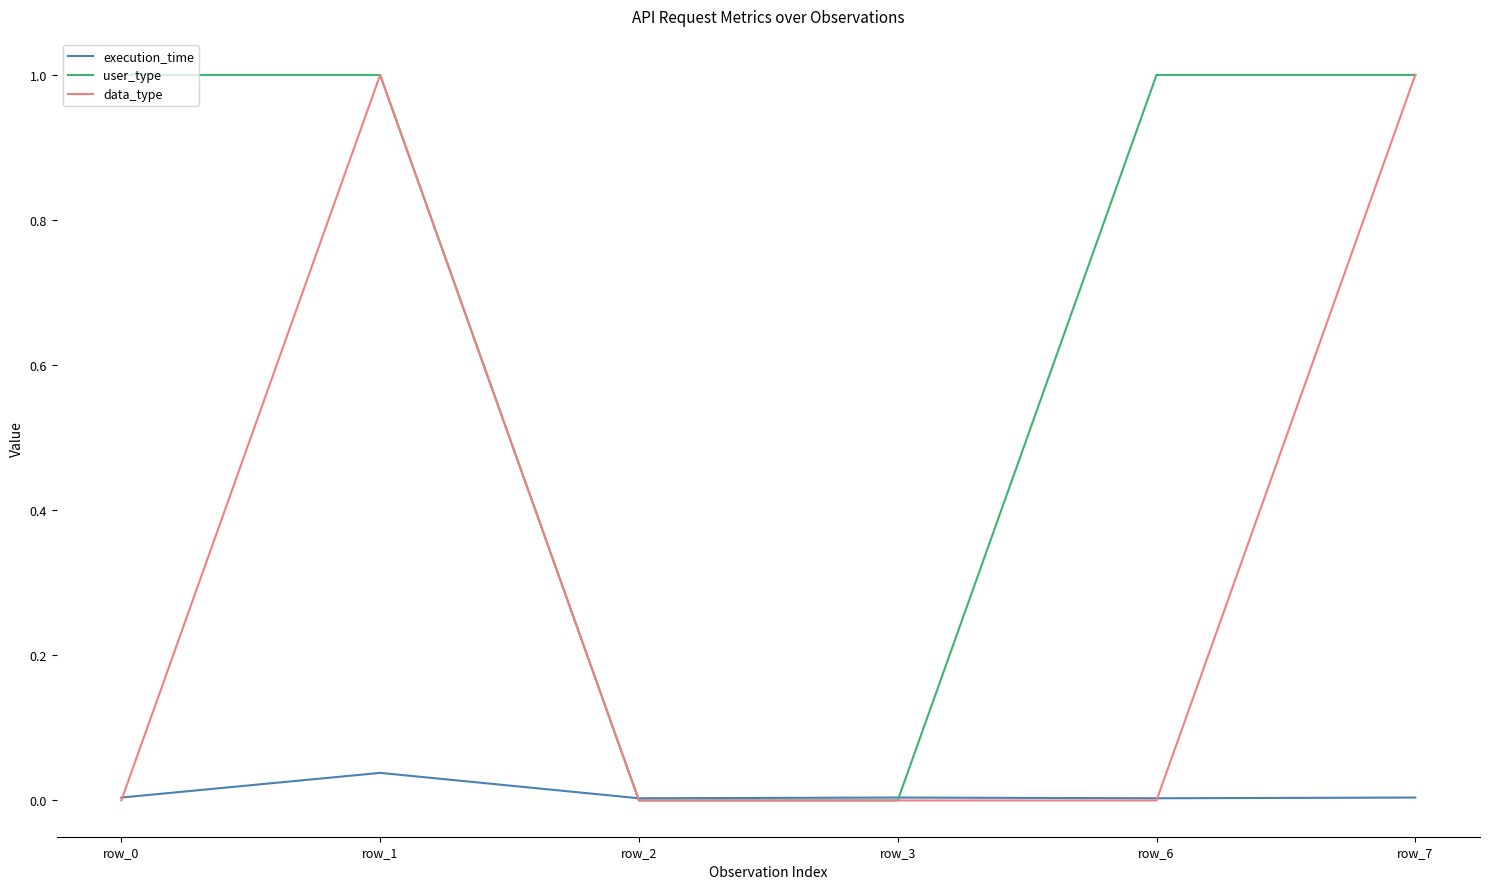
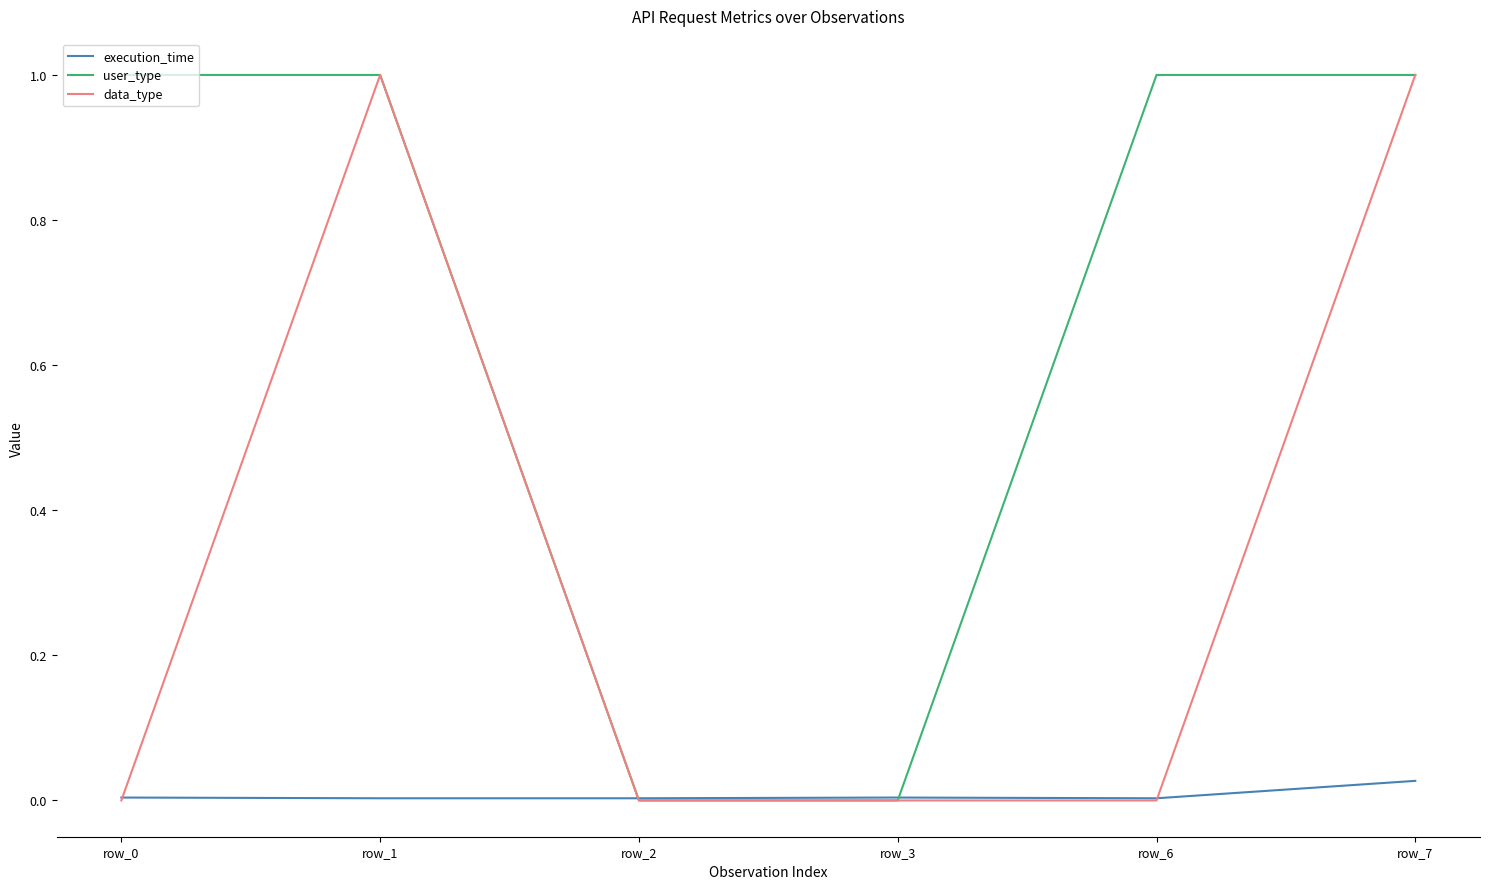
  {
    "execution_time": {
      "row_0": 0.00,
-     "row_1": 0.04,
+     "row_1": 0.00,
      "row_3": 0.00,
-     "row_7": 0.00
+     "row_7": 0.03
    },
    "user_type": {
      "row_6": 1.00
    },
    "data_type": {
      "row_0": 0.00
    }
  }
